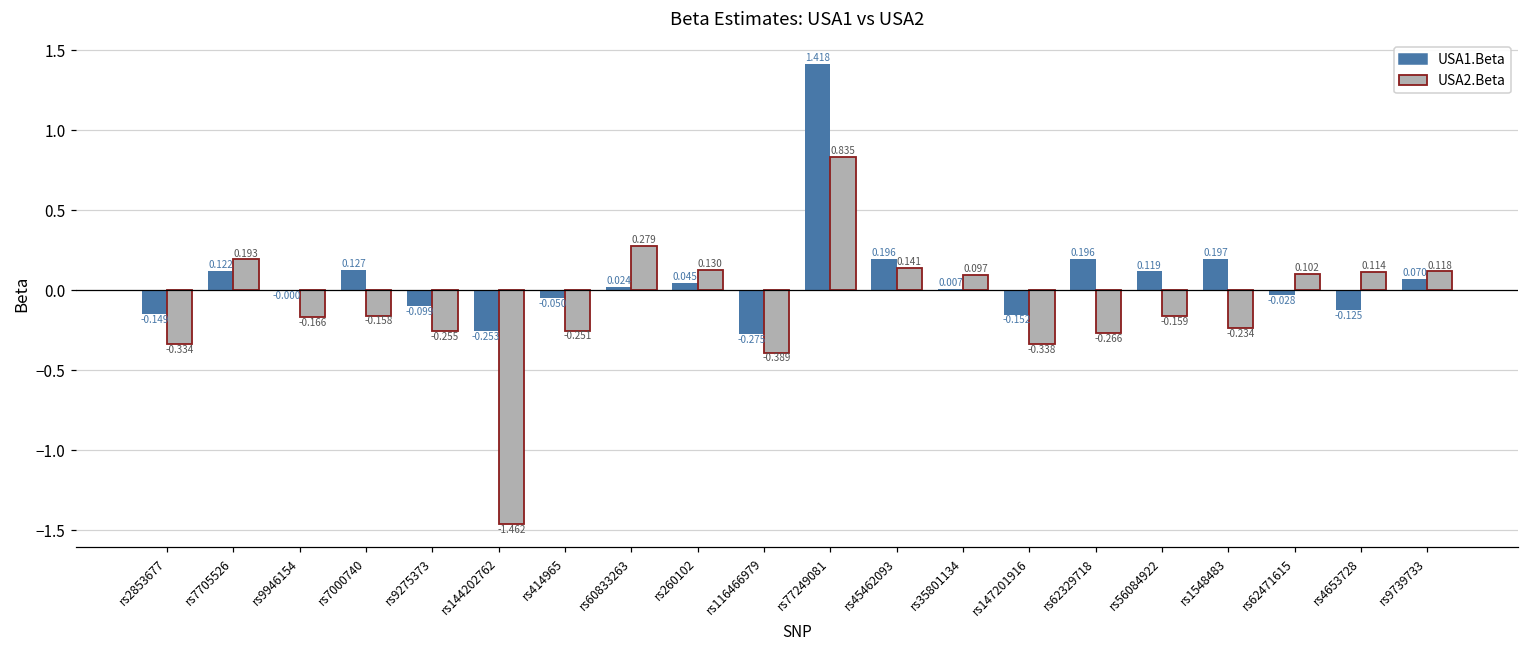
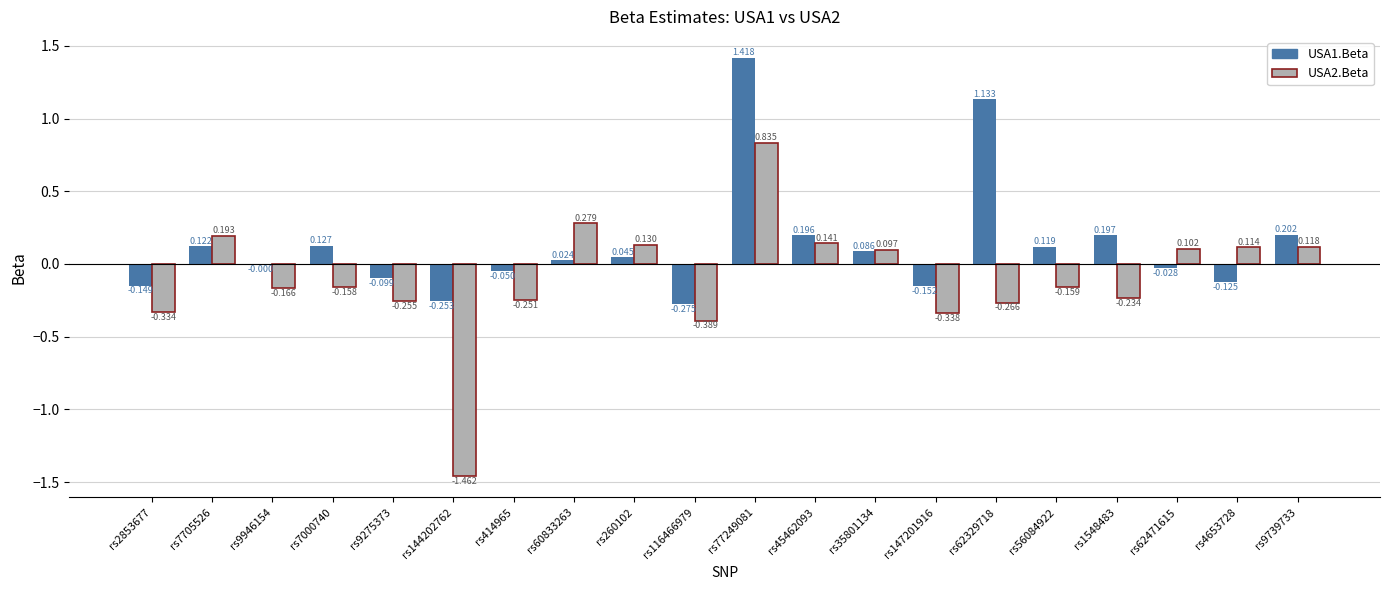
  {
    "USA1.Beta": {
      "rs2853677": -0.149,
      "rs7705526": 0.122,
      "rs9946154": -0.000,
      "rs7000740": 0.127,
      "rs9275373": -0.099,
      "rs144202762": -0.253,
      "rs414965": -0.050,
      "rs60833263": 0.024,
      "rs260102": 0.045,
      "rs116466979": -0.275,
      "rs77249081": 1.418,
      "rs45462093": 0.196,
-     "rs35801134": 0.007,
+     "rs35801134": 0.086,
      "rs147201916": -0.152,
-     "rs62329718": 0.196,
+     "rs62329718": 1.133,
      "rs56084922": 0.119,
      "rs1548483": 0.197,
      "rs62471615": -0.028,
      "rs4653728": -0.125,
-     "rs9739733": 0.070
+     "rs9739733": 0.202
    },
    "USA2.Beta": {
      "rs2853677": -0.334,
      "rs7705526": 0.193,
      "rs9946154": -0.166,
      "rs7000740": -0.158,
      "rs9275373": -0.255,
      "rs144202762": -1.462,
      "rs414965": -0.251,
      "rs60833263": 0.279,
      "rs260102": 0.130,
      "rs116466979": -0.389,
      "rs77249081": 0.835,
      "rs45462093": 0.141,
      "rs35801134": 0.097,
      "rs147201916": -0.338,
      "rs62329718": -0.266,
      "rs56084922": -0.159,
      "rs1548483": -0.234,
      "rs62471615": 0.102,
      "rs4653728": 0.114,
      "rs9739733": 0.118
    }
  }
